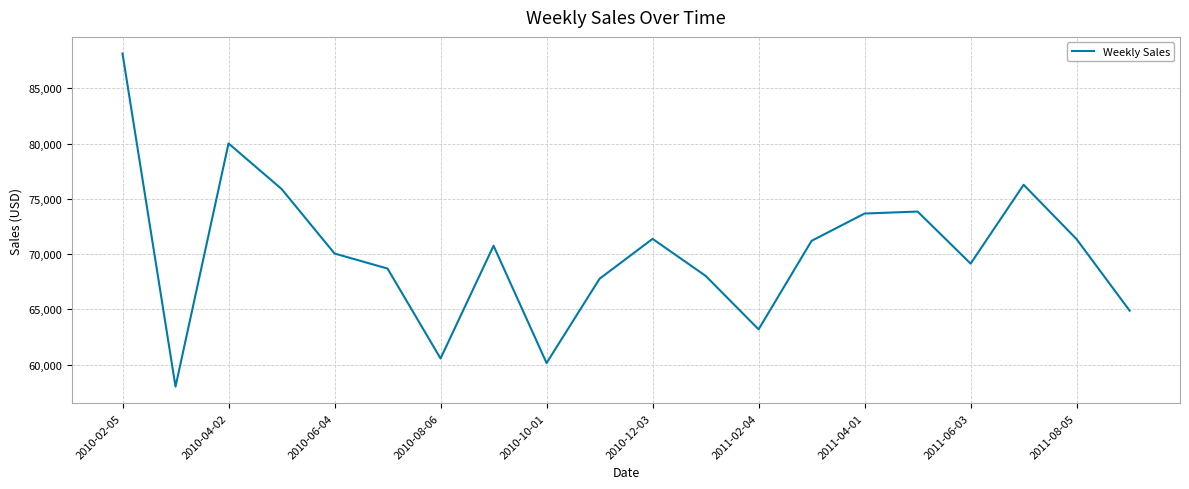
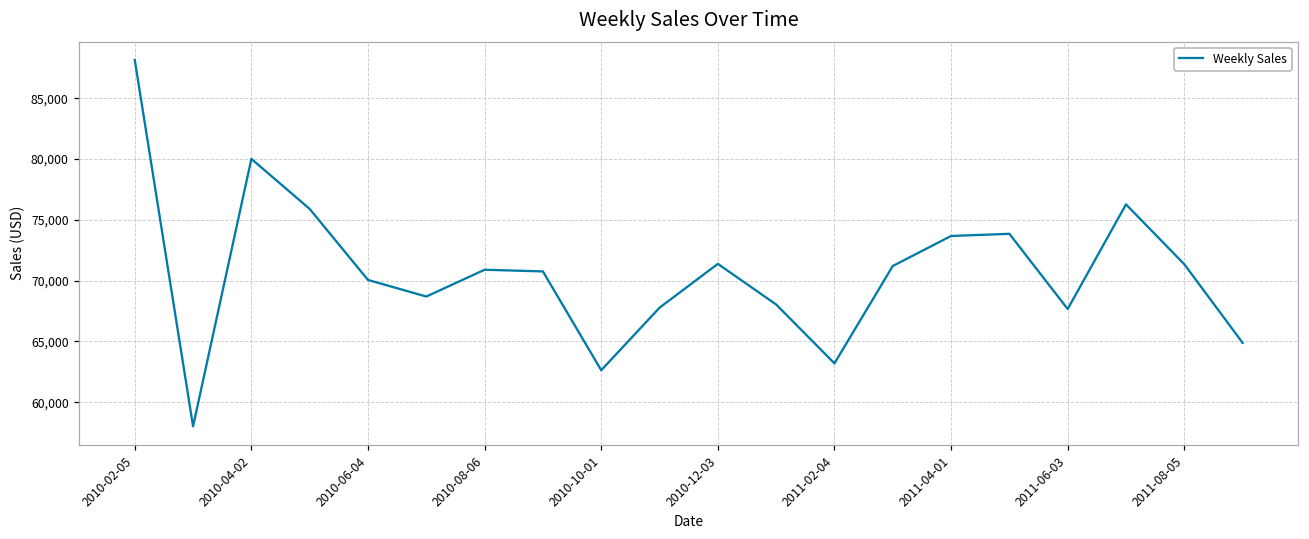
  {
    "2010-02-05": "88,100",
    "2010-04-02": "80,000",
    "2010-06-04": "70,100",
-   "2010-08-06": "60,600",
-   "2010-10-01": "60,100",
+   "2010-08-06": "70,900",
+   "2010-10-01": "62,600",
    "2010-12-03": "71,400",
    "2011-02-04": "63,200",
    "2011-04-01": "73,700",
-   "2011-06-03": "69,100",
+   "2011-06-03": "67,700",
    "2011-08-05": "71,300"
  }
